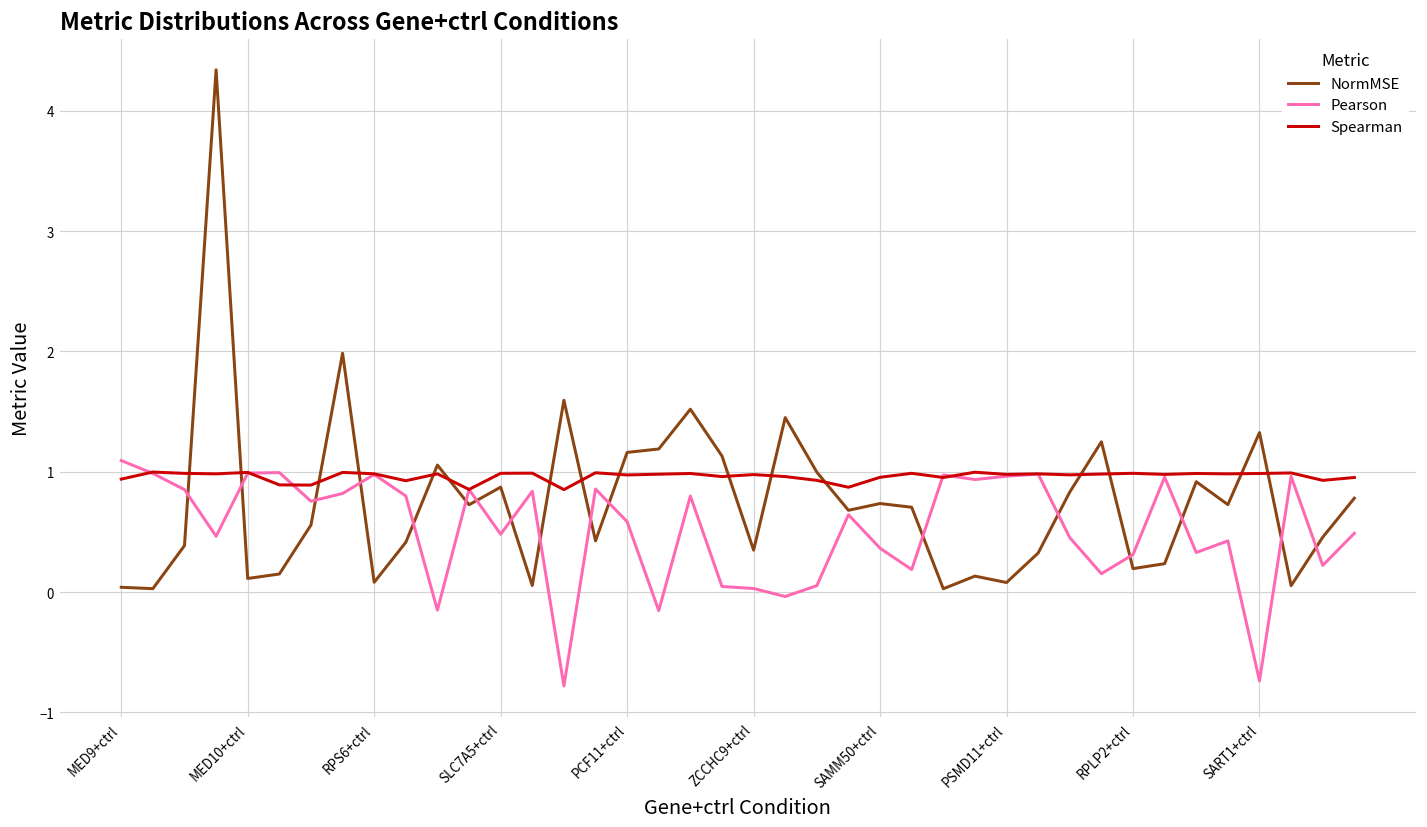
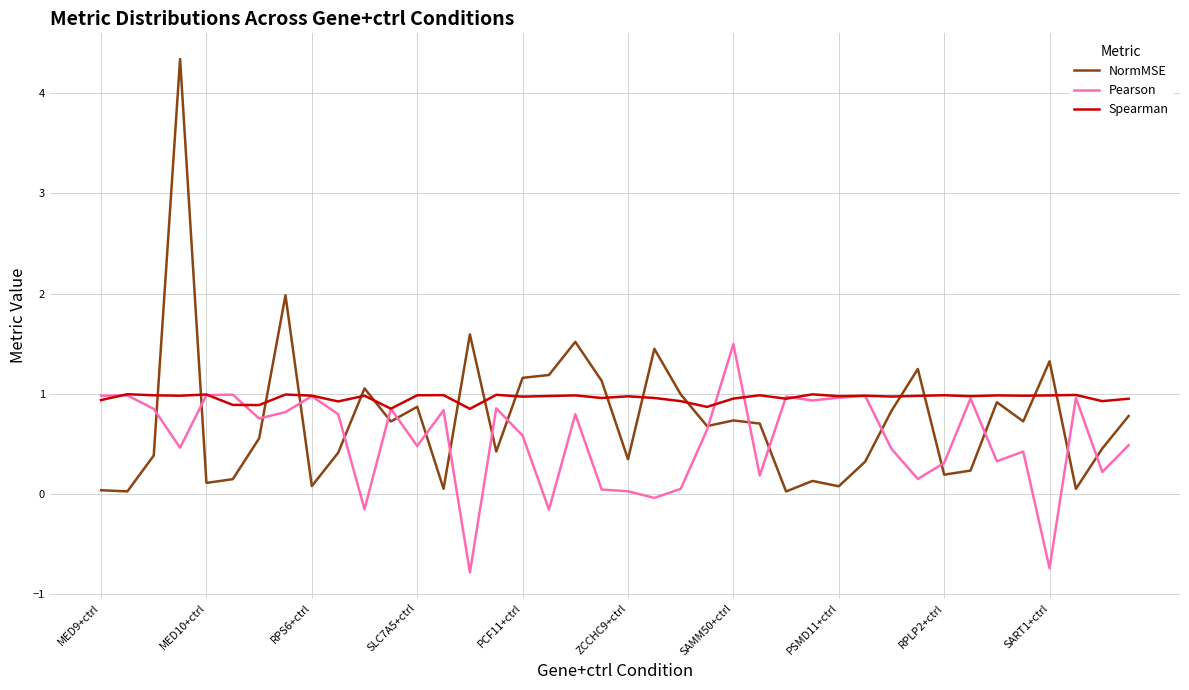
  {
    "NormMSE": {
      "MED9+ctrl": 0.04,
      "MED10+ctrl": 0.11,
      "RPS6+ctrl": 0.08,
      "SLC7A5+ctrl": 0.87,
      "PCF11+ctrl": 1.16,
      "ZCCHC9+ctrl": 0.35,
      "SAMM50+ctrl": 0.74,
      "PSMD11+ctrl": 0.08,
      "RPLP2+ctrl": 0.19,
      "SART1+ctrl": 1.32
    },
    "Pearson": {
-     "MED9+ctrl": 1.09,
+     "MED9+ctrl": 0.98,
      "SLC7A5+ctrl": 0.48,
      "PCF11+ctrl": 0.58,
      "ZCCHC9+ctrl": 0.03,
-     "SAMM50+ctrl": 0.36,
+     "SAMM50+ctrl": 1.50,
      "RPLP2+ctrl": 0.31,
      "SART1+ctrl": -0.74
    },
    "Spearman": {
      "MED9+ctrl": 0.94,
      "SLC7A5+ctrl": 0.99,
      "PCF11+ctrl": 0.97,
      "ZCCHC9+ctrl": 0.98,
      "SAMM50+ctrl": 0.95,
      "RPLP2+ctrl": 0.99,
      "SART1+ctrl": 0.98
    }
  }
